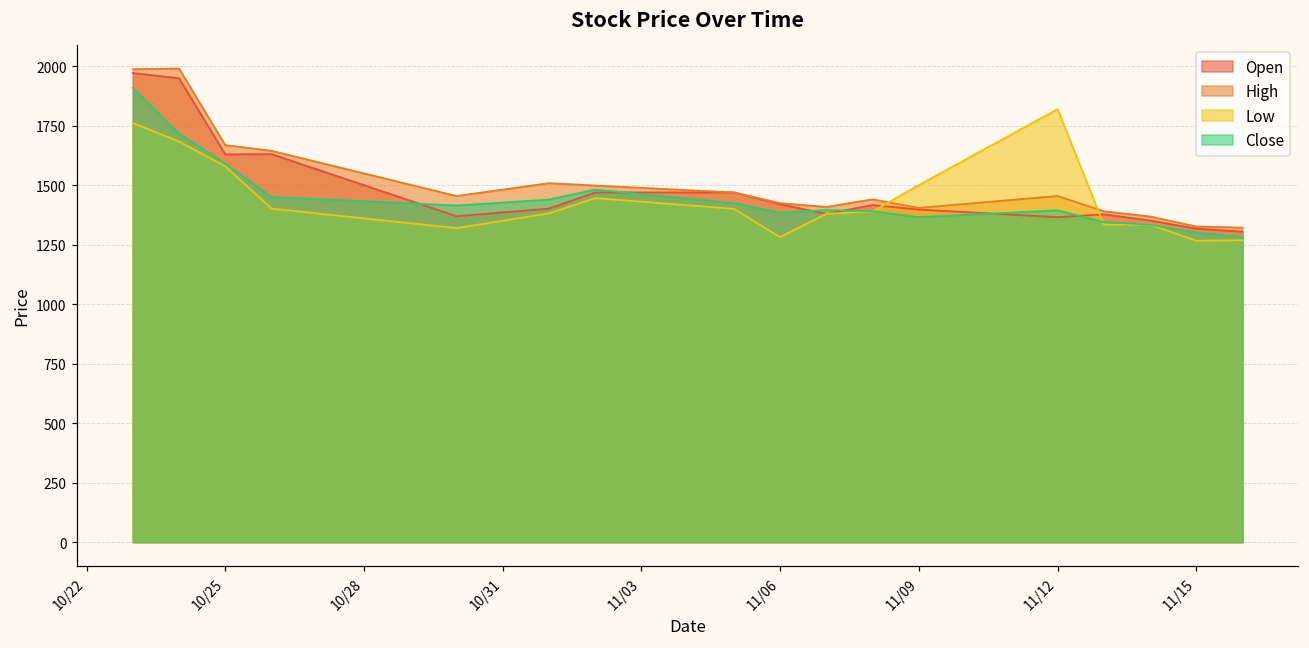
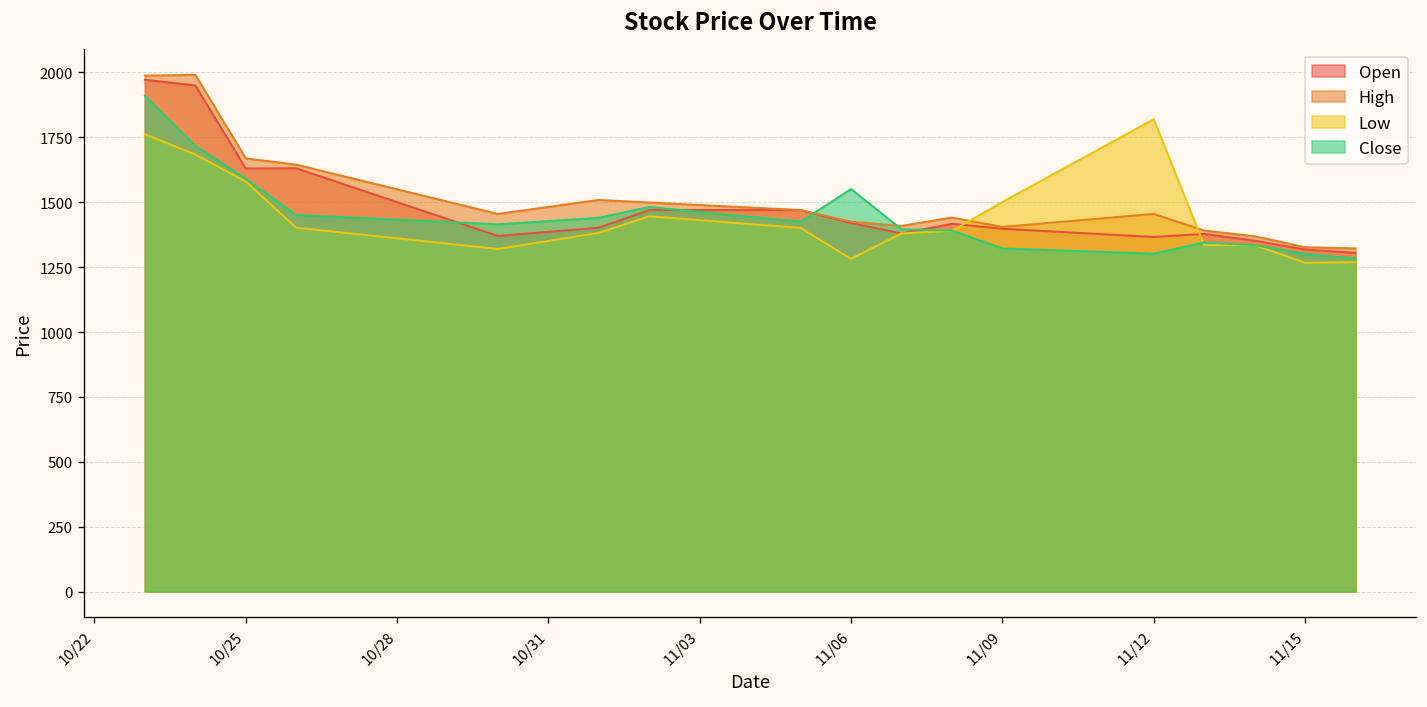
  {
    "Low": {
      "11/06": 1280,
      "11/09": 1500,
      "11/12": 1820,
      "11/15": 1270
    },
    "Close": {
-     "11/06": 1390,
-     "11/09": 1370,
-     "11/12": 1400,
+     "11/06": 1550,
+     "11/09": 1320,
+     "11/12": 1300,
      "11/15": 1300
    }
  }
